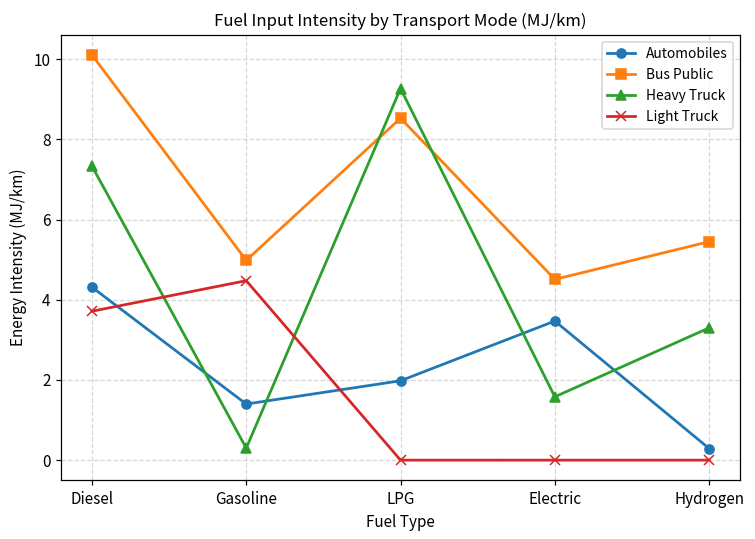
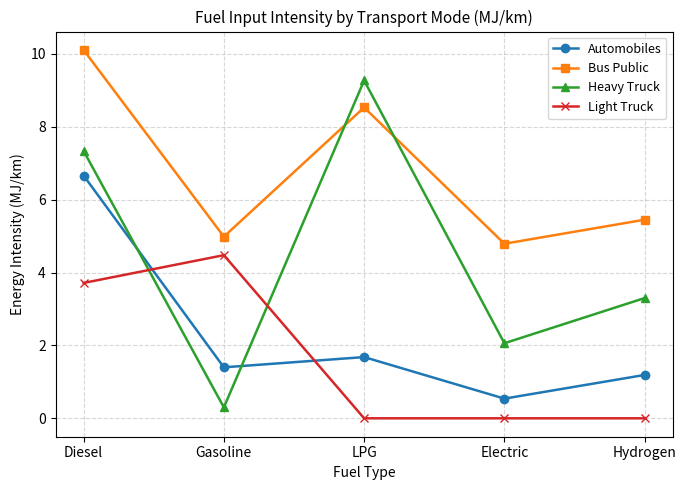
  {
    "Automobiles": {
-     "Diesel": 4.3,
+     "Diesel": 6.7,
      "Gasoline": 1.4,
-     "LPG": 2.0,
-     "Electric": 3.5,
-     "Hydrogen": 0.3
+     "LPG": 1.7,
+     "Electric": 0.5,
+     "Hydrogen": 1.2
    },
    "Bus Public": {
      "Diesel": 10.1,
      "Gasoline": 5.0,
      "LPG": 8.5,
-     "Electric": 4.5,
+     "Electric": 4.8,
      "Hydrogen": 5.5
    },
    "Heavy Truck": {
      "Diesel": 7.3,
      "Gasoline": 0.3,
      "LPG": 9.3,
-     "Electric": 1.6,
+     "Electric": 2.1,
      "Hydrogen": 3.3
    },
    "Light Truck": {
      "Diesel": 3.7,
      "Gasoline": 4.5,
      "LPG": 0.0,
      "Electric": 0.0,
      "Hydrogen": 0.0
    }
  }
